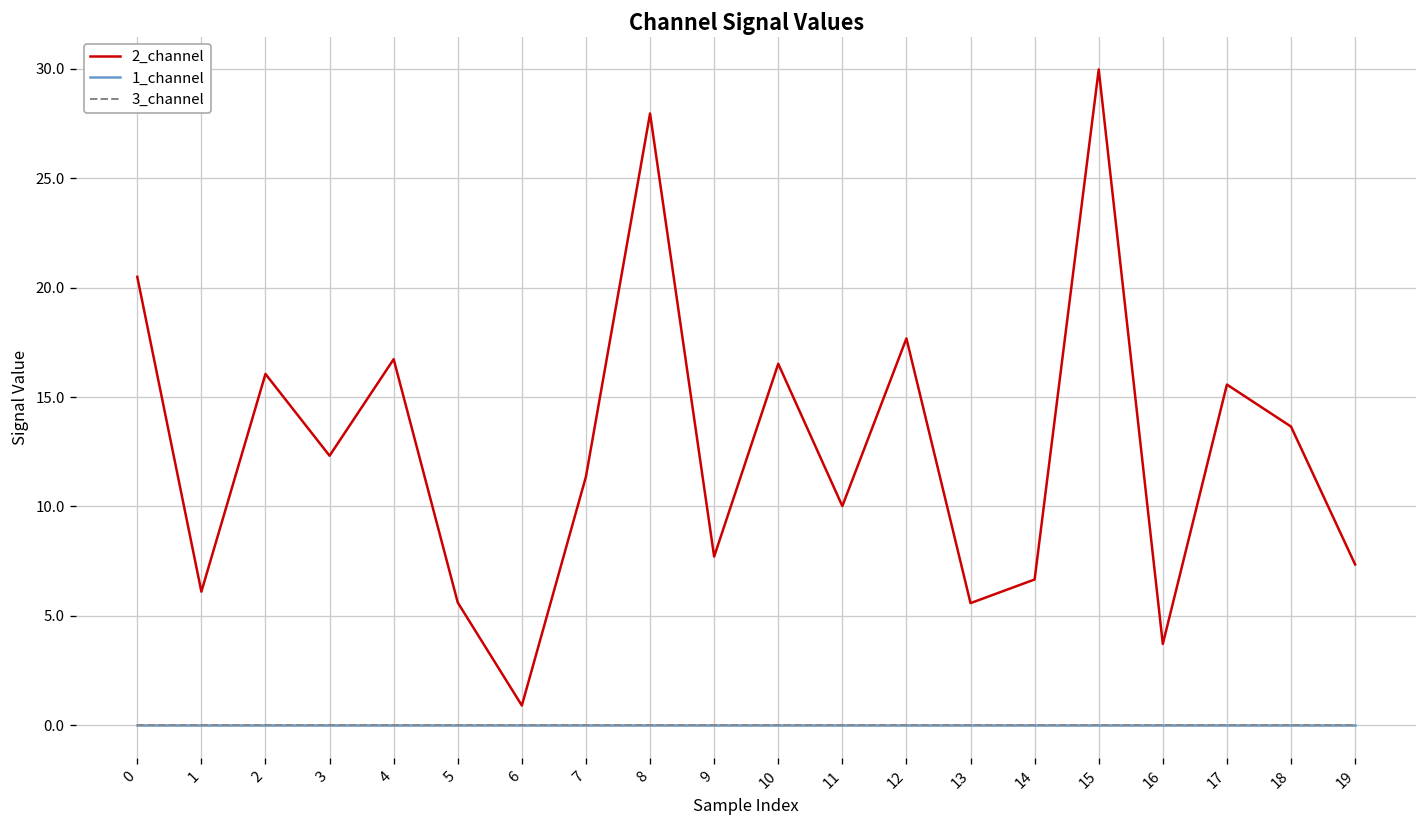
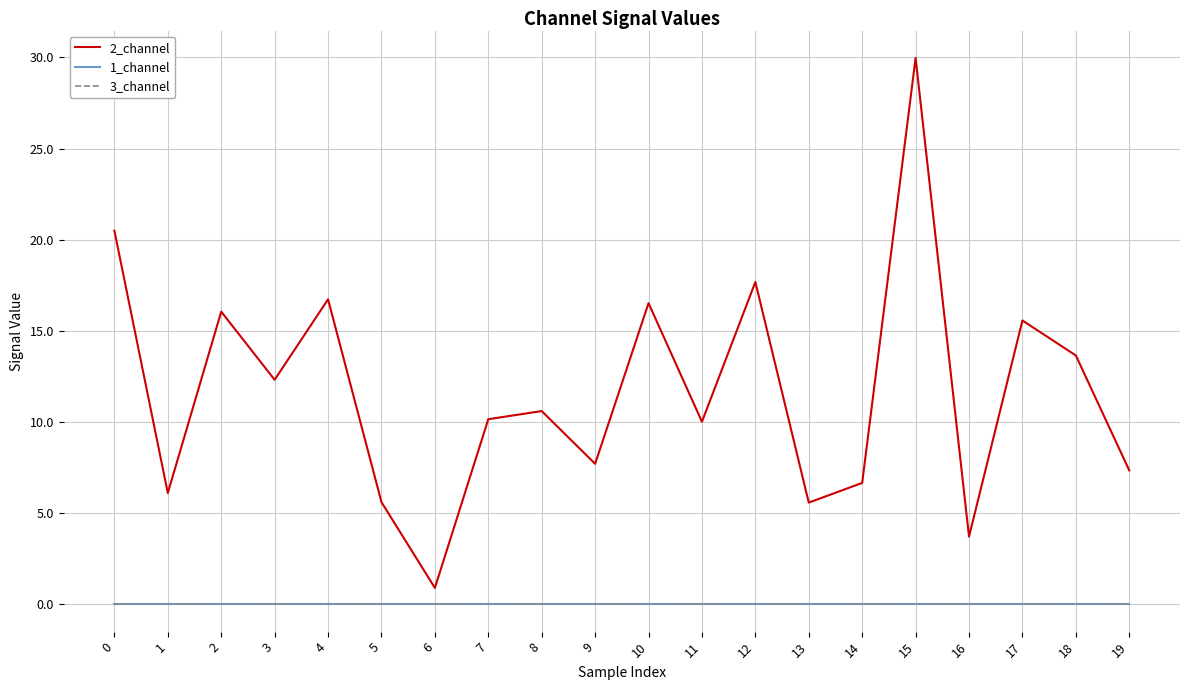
  {
    "2_channel": {
      "0": 20.5,
      "1": 6.1,
      "2": 16.1,
      "3": 12.3,
      "4": 16.7,
      "5": 5.6,
      "6": 0.9,
-     "7": 11.4,
-     "8": 28.0,
+     "7": 10.2,
+     "8": 10.6,
      "9": 7.7,
      "10": 16.5,
      "11": 10.0,
      "12": 17.7,
      "13": 5.6,
      "14": 6.7,
      "15": 30.0,
      "16": 3.7,
      "17": 15.6,
      "18": 13.7,
      "19": 7.3
    },
    "3_channel": {
      "0": 0.0,
      "1": 0.0,
      "2": 0.0,
      "3": 0.0,
      "4": 0.0,
      "5": 0.0,
      "6": 0.0,
      "7": 0.0,
      "8": 0.0,
      "9": 0.0,
      "10": 0.0,
      "11": 0.0,
      "12": 0.0,
      "13": 0.0,
      "14": 0.0,
      "15": 0.0,
      "16": 0.0,
      "17": 0.0,
      "18": 0.0,
      "19": 0.0
    }
  }
